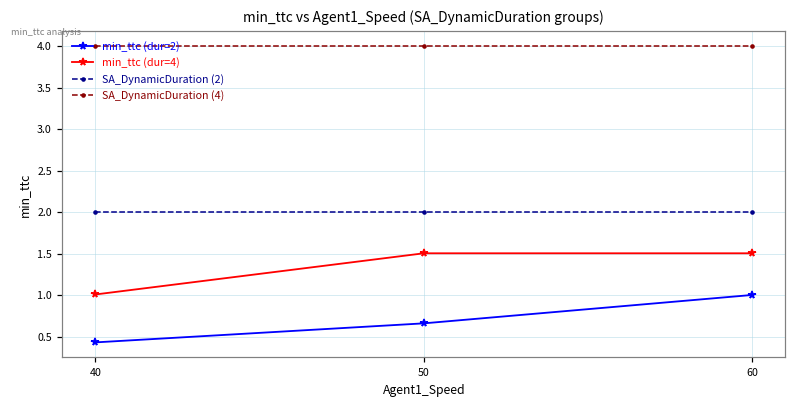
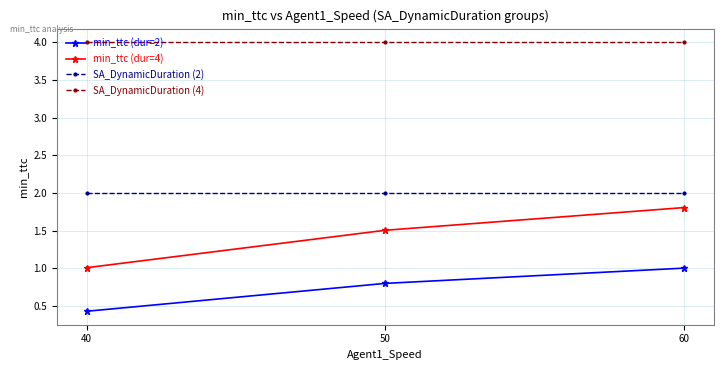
  {
    "min_ttc (dur=2)": {
      "40": 0.4,
-     "50": 0.7,
+     "50": 0.8,
      "60": 1.0
    },
    "min_ttc (dur=4)": {
      "40": 1.0,
      "50": 1.5,
-     "60": 1.5
+     "60": 1.8
    },
    "SA_DynamicDuration (2)": {
      "40": 2.0,
      "50": 2.0,
      "60": 2.0
    },
    "SA_DynamicDuration (4)": {
      "40": 4.0,
      "50": 4.0,
      "60": 4.0
    }
  }
